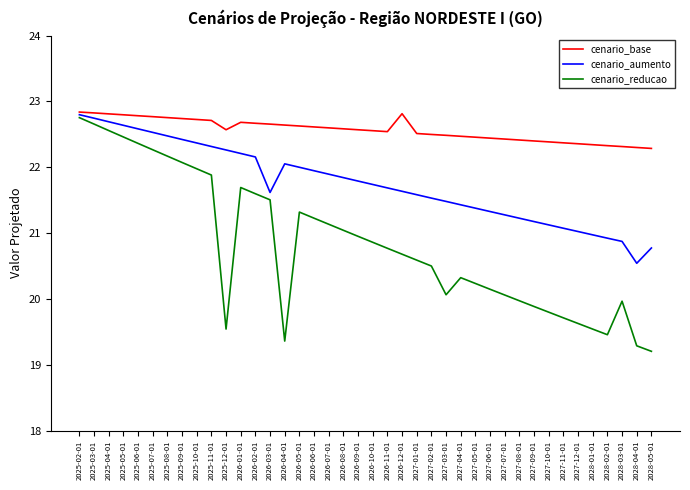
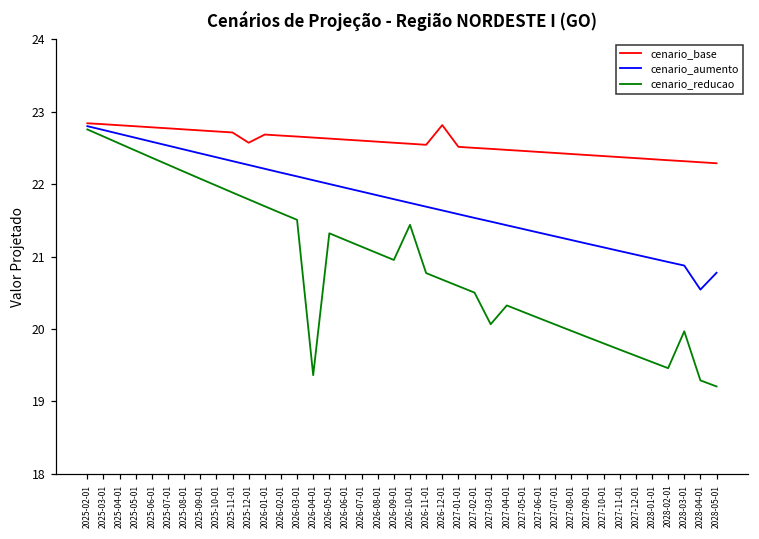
  {
    "cenario_base": {
      "2025-02-01": 22.8,
      "2025-03-01": 22.8,
      "2025-04-01": 22.8,
      "2025-05-01": 22.8,
      "2025-06-01": 22.8,
      "2025-07-01": 22.8,
      "2025-08-01": 22.8,
      "2025-09-01": 22.7,
      "2025-10-01": 22.7,
      "2025-11-01": 22.7,
      "2025-12-01": 22.6,
      "2026-01-01": 22.7,
      "2026-02-01": 22.7,
      "2026-03-01": 22.7,
      "2026-04-01": 22.6,
      "2026-05-01": 22.6,
      "2026-06-01": 22.6,
      "2026-07-01": 22.6,
      "2026-08-01": 22.6,
      "2026-09-01": 22.6,
      "2026-10-01": 22.6,
      "2026-11-01": 22.5,
      "2026-12-01": 22.8,
      "2027-01-01": 22.5,
      "2027-02-01": 22.5,
      "2027-03-01": 22.5,
      "2027-04-01": 22.5,
      "2027-05-01": 22.5,
      "2027-06-01": 22.4,
      "2027-07-01": 22.4,
      "2027-08-01": 22.4,
      "2027-09-01": 22.4,
      "2027-10-01": 22.4,
      "2027-11-01": 22.4,
      "2027-12-01": 22.4,
      "2028-01-01": 22.3,
      "2028-02-01": 22.3,
      "2028-03-01": 22.3,
      "2028-04-01": 22.3,
      "2028-05-01": 22.3
    },
    "cenario_aumento": {
      "2025-02-01": 22.8,
      "2025-03-01": 22.7,
      "2025-04-01": 22.7,
      "2025-05-01": 22.6,
      "2025-06-01": 22.6,
      "2025-07-01": 22.5,
      "2025-08-01": 22.5,
      "2025-09-01": 22.4,
      "2025-10-01": 22.4,
      "2025-11-01": 22.3,
      "2025-12-01": 22.3,
      "2026-01-01": 22.2,
      "2026-02-01": 22.2,
-     "2026-03-01": 21.6,
+     "2026-03-01": 22.1,
      "2026-04-01": 22.1,
      "2026-05-01": 22.0,
      "2026-06-01": 21.9,
      "2026-07-01": 21.9,
      "2026-08-01": 21.8,
      "2026-09-01": 21.8,
      "2026-10-01": 21.7,
      "2026-11-01": 21.7,
      "2026-12-01": 21.6,
      "2027-01-01": 21.6,
      "2027-02-01": 21.5,
      "2027-03-01": 21.5,
      "2027-04-01": 21.4,
      "2027-05-01": 21.4,
      "2027-06-01": 21.3,
      "2027-07-01": 21.3,
      "2027-08-01": 21.2,
      "2027-09-01": 21.2,
      "2027-10-01": 21.1,
      "2027-11-01": 21.1,
      "2027-12-01": 21.0,
      "2028-01-01": 21.0,
      "2028-02-01": 20.9,
      "2028-03-01": 20.9,
      "2028-04-01": 20.5,
      "2028-05-01": 20.8
    },
    "cenario_reducao": {
      "2025-02-01": 22.8,
      "2025-03-01": 22.7,
      "2025-04-01": 22.6,
      "2025-05-01": 22.5,
      "2025-06-01": 22.4,
      "2025-07-01": 22.3,
      "2025-08-01": 22.2,
      "2025-09-01": 22.1,
      "2025-10-01": 22.0,
      "2025-11-01": 21.9,
-     "2025-12-01": 19.5,
+     "2025-12-01": 21.8,
      "2026-01-01": 21.7,
      "2026-02-01": 21.6,
      "2026-03-01": 21.5,
      "2026-04-01": 19.4,
      "2026-05-01": 21.3,
      "2026-06-01": 21.2,
      "2026-07-01": 21.1,
      "2026-08-01": 21.0,
      "2026-09-01": 21.0,
-     "2026-10-01": 20.9,
+     "2026-10-01": 21.4,
      "2026-11-01": 20.8,
      "2026-12-01": 20.7,
      "2027-01-01": 20.6,
      "2027-02-01": 20.5,
      "2027-03-01": 20.1,
      "2027-04-01": 20.3,
      "2027-05-01": 20.2,
      "2027-06-01": 20.1,
      "2027-07-01": 20.1,
      "2027-08-01": 20.0,
      "2027-09-01": 19.9,
      "2027-10-01": 19.8,
      "2027-11-01": 19.7,
      "2027-12-01": 19.6,
      "2028-01-01": 19.5,
      "2028-02-01": 19.5,
      "2028-03-01": 20.0,
      "2028-04-01": 19.3,
      "2028-05-01": 19.2
    }
  }
